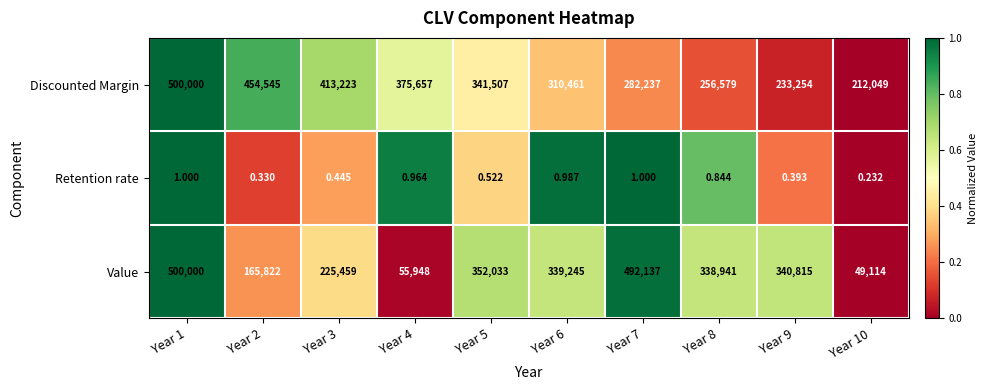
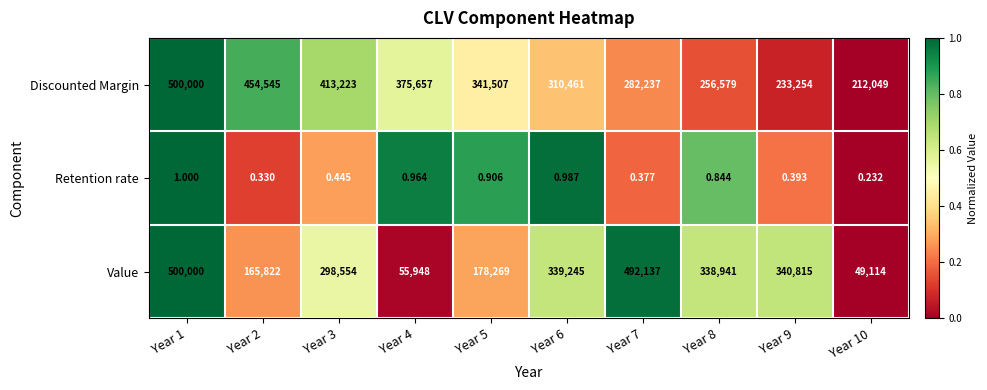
  {
    "Discounted Margin": {
      "Year 1": "500,000",
      "Year 2": "454,545",
      "Year 3": "413,223",
      "Year 4": "375,657",
      "Year 5": "341,507",
      "Year 6": "310,461",
      "Year 7": "282,237",
      "Year 8": "256,579",
      "Year 9": "233,254",
      "Year 10": "212,049"
    },
    "Retention rate": {
      "Year 1": "1.000",
      "Year 2": "0.330",
      "Year 3": "0.445",
      "Year 4": "0.964",
-     "Year 5": "0.522",
+     "Year 5": "0.906",
      "Year 6": "0.987",
-     "Year 7": "1.000",
+     "Year 7": "0.377",
      "Year 8": "0.844",
      "Year 9": "0.393",
      "Year 10": "0.232"
    },
    "Value": {
      "Year 1": "500,000",
      "Year 2": "165,822",
-     "Year 3": "225,459",
+     "Year 3": "298,554",
      "Year 4": "55,948",
-     "Year 5": "352,033",
+     "Year 5": "178,269",
      "Year 6": "339,245",
      "Year 7": "492,137",
      "Year 8": "338,941",
      "Year 9": "340,815",
      "Year 10": "49,114"
    }
  }
